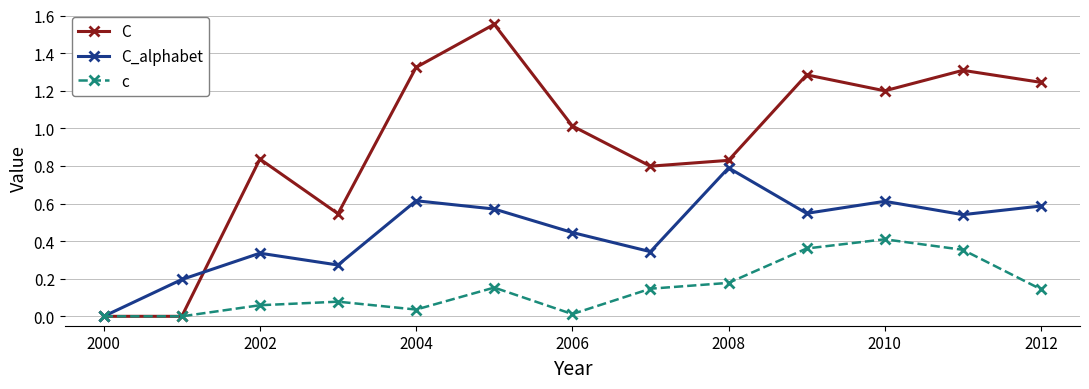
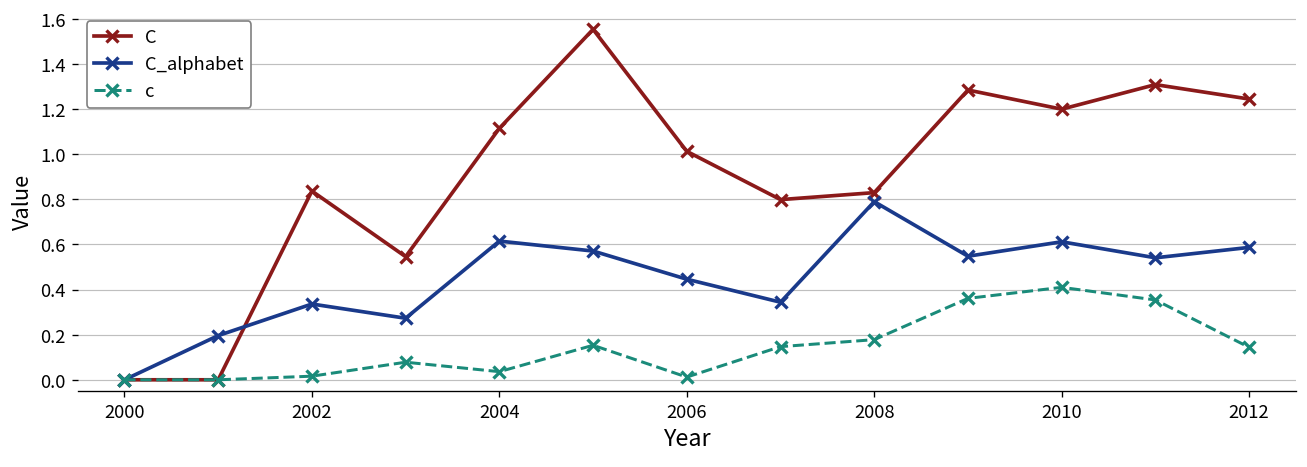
  {
    "C": {
      "2002": 0.84,
-     "2004": 1.33,
+     "2004": 1.12,
      "2006": 1.01,
      "2008": 0.83,
      "2010": 1.20,
      "2012": 1.25
    },
    "C_alphabet": {
      "2002": 0.34,
      "2004": 0.62,
      "2006": 0.45,
      "2008": 0.79,
      "2010": 0.61,
      "2012": 0.59
    },
    "c": {
-     "2002": 0.06,
+     "2002": 0.02,
      "2004": 0.04,
      "2006": 0.01,
      "2008": 0.18,
      "2010": 0.41,
      "2012": 0.14
    }
  }
